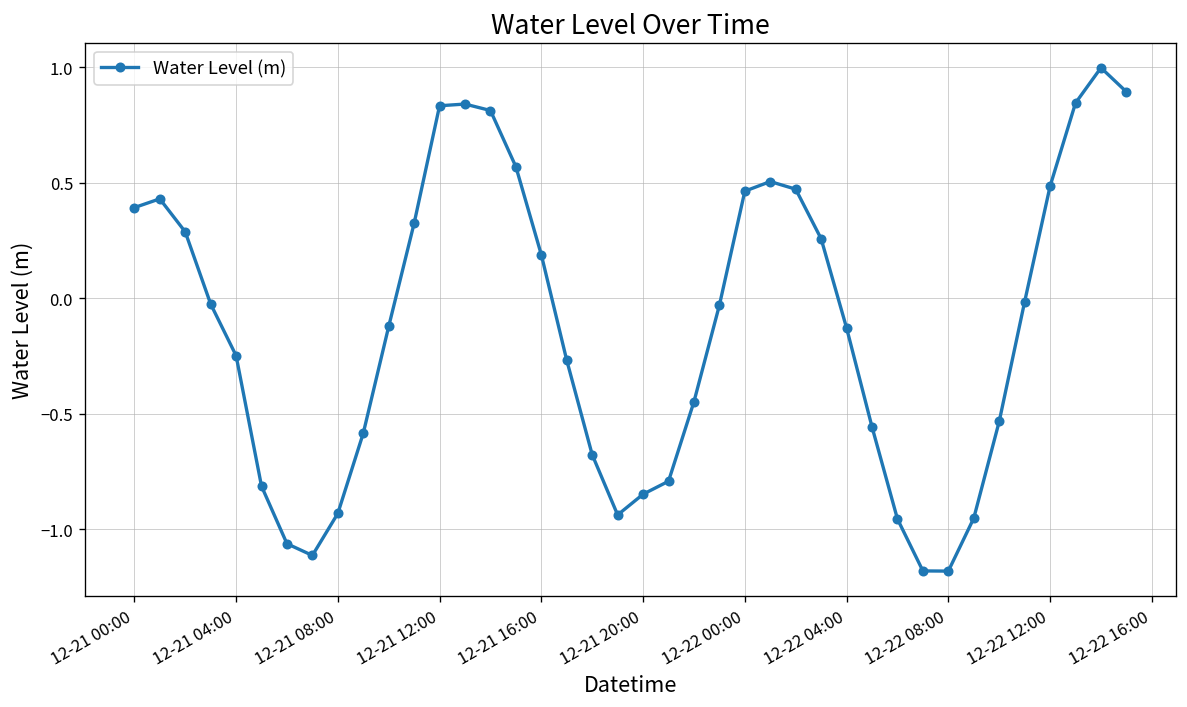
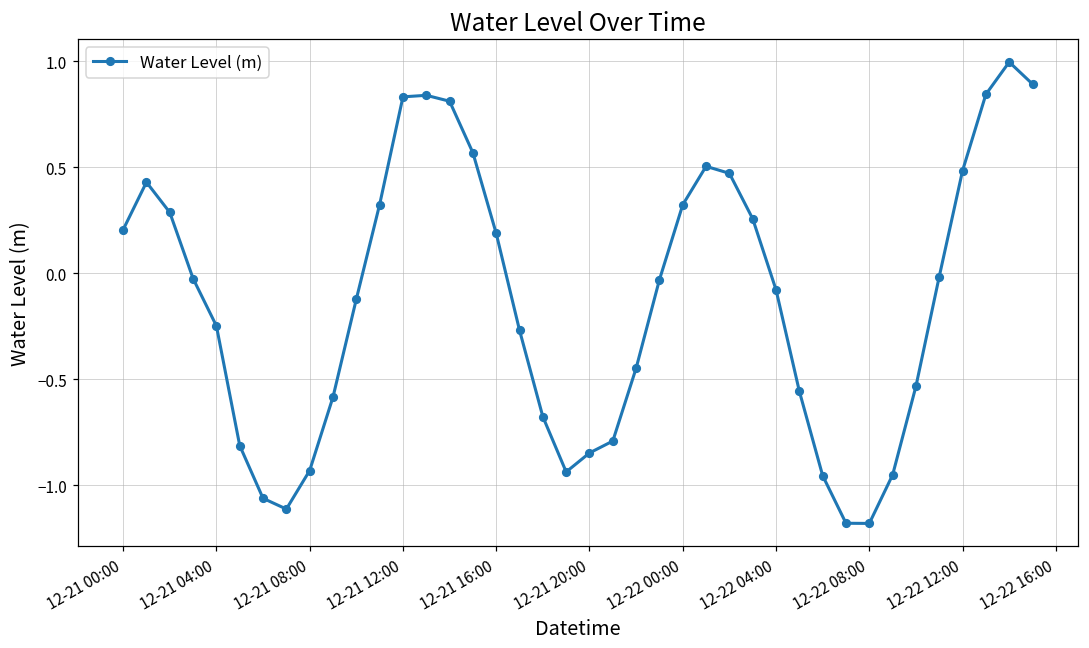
  {
-   "12-21 00:00": 0.39,
+   "12-21 00:00": 0.21,
    "12-21 04:00": -0.25,
    "12-21 08:00": -0.93,
    "12-21 12:00": 0.83,
    "12-21 16:00": 0.19,
    "12-21 20:00": -0.85,
-   "12-22 00:00": 0.46,
-   "12-22 04:00": -0.13,
+   "12-22 00:00": 0.32,
+   "12-22 04:00": -0.08,
    "12-22 08:00": -1.18,
    "12-22 12:00": 0.48
  }
